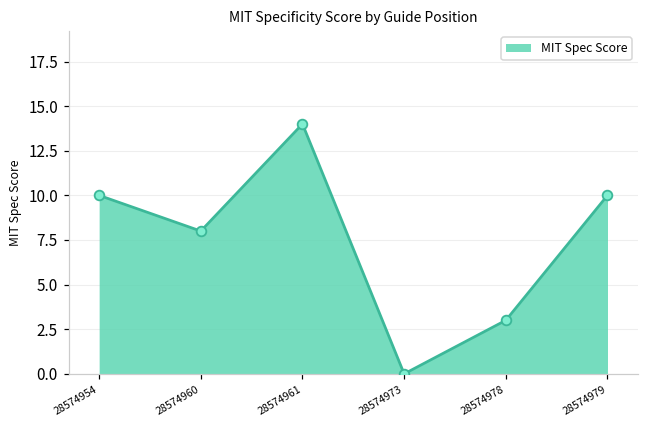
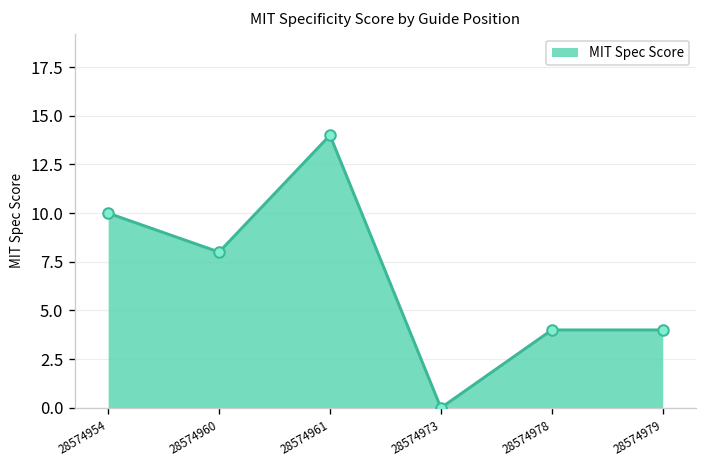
  {
    "28574954": 10,
    "28574960": 8,
    "28574961": 14,
    "28574973": 0,
-   "28574978": 3,
-   "28574979": 10
+   "28574978": 4,
+   "28574979": 4
  }
